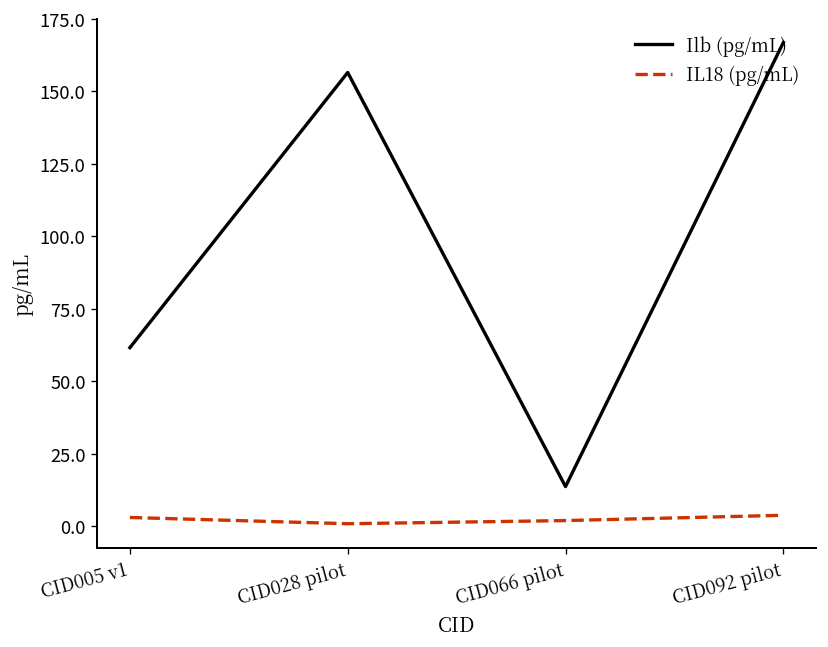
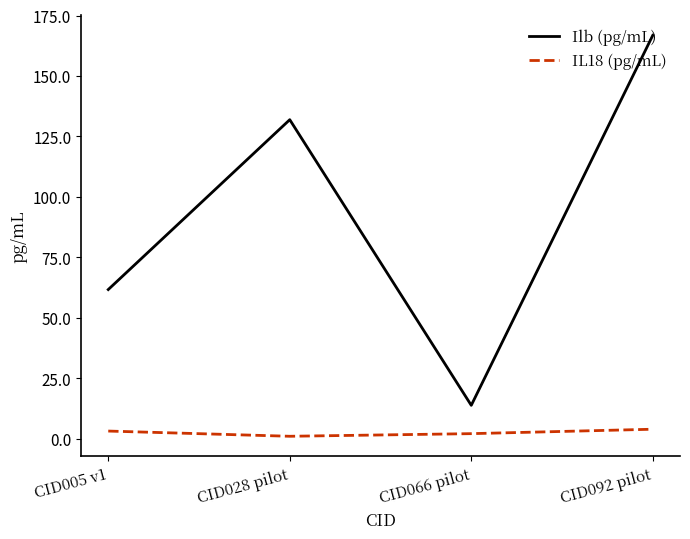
  {
    "Ilb (pg/mL)": {
      "CID005 v1": 62,
-     "CID028 pilot": 157,
+     "CID028 pilot": 132,
      "CID066 pilot": 14,
      "CID092 pilot": 167
    },
    "IL18 (pg/mL)": {
      "CID005 v1": 3,
      "CID028 pilot": 1,
      "CID066 pilot": 2,
      "CID092 pilot": 4
    }
  }
